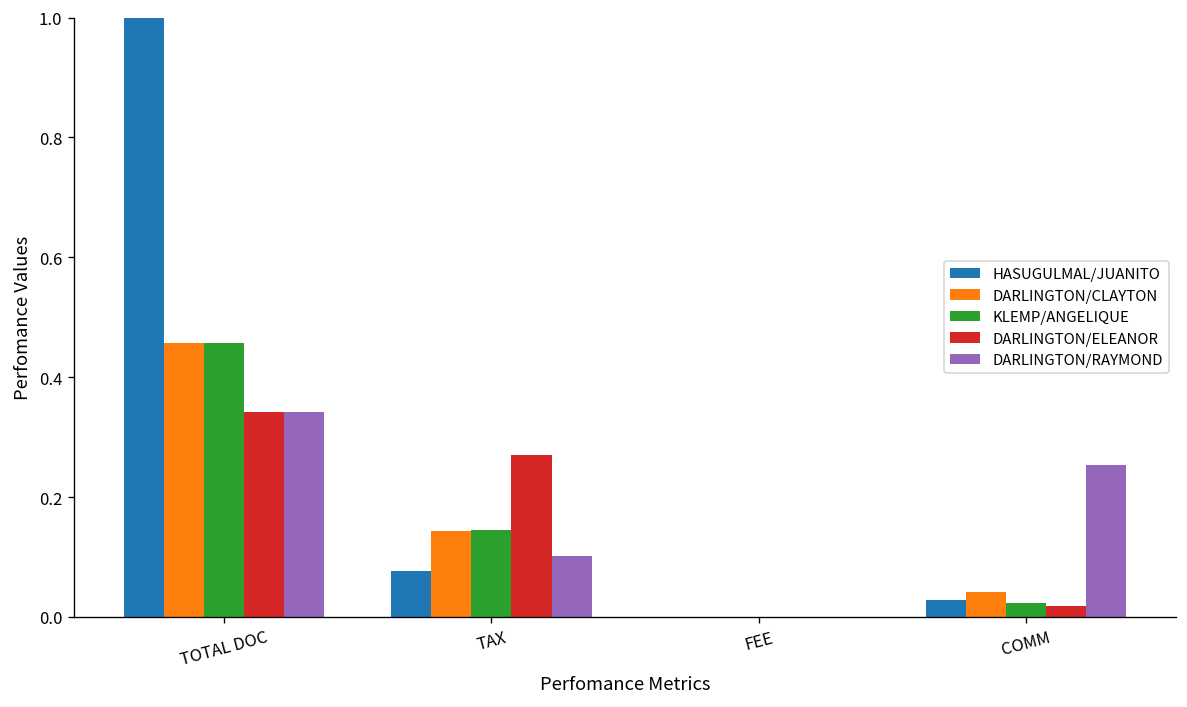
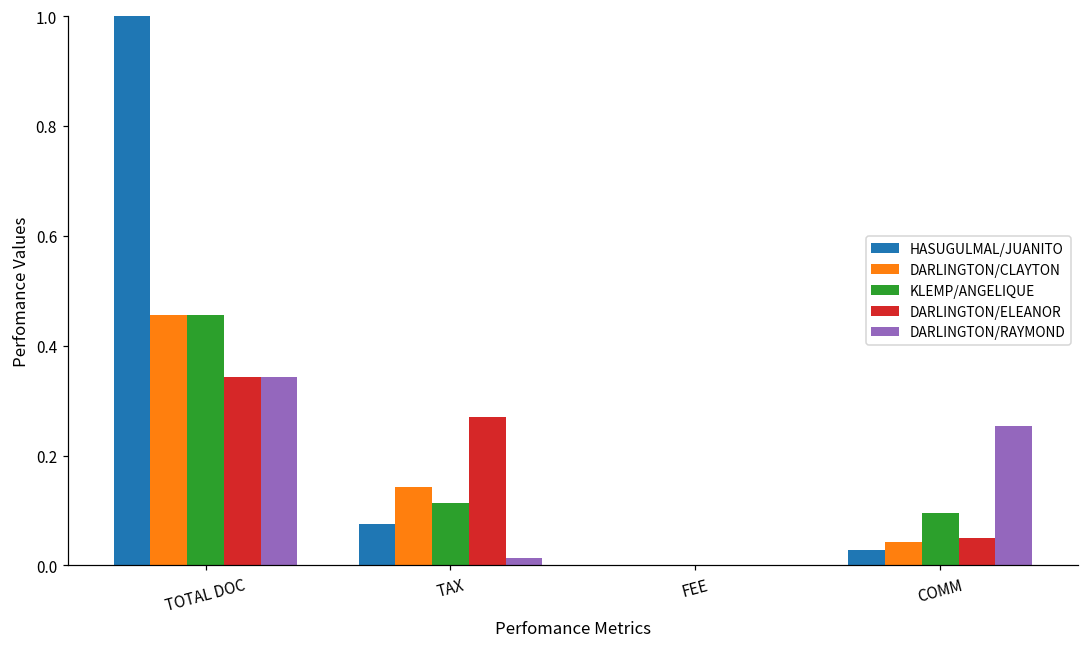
  {
    "HASUGULMAL/JUANITO": {
      "TOTAL DOC": 1.00,
      "TAX": 0.08,
      "FEE": 0.00,
      "COMM": 0.03
    },
    "DARLINGTON/CLAYTON": {
      "TOTAL DOC": 0.46,
      "TAX": 0.14,
      "FEE": 0.00,
      "COMM": 0.04
    },
    "KLEMP/ANGELIQUE": {
      "TOTAL DOC": 0.46,
-     "TAX": 0.14,
+     "TAX": 0.11,
      "FEE": 0.00,
-     "COMM": 0.02
+     "COMM": 0.09
    },
    "DARLINGTON/ELEANOR": {
      "TOTAL DOC": 0.34,
      "TAX": 0.27,
      "FEE": 0.00,
-     "COMM": 0.02
+     "COMM": 0.05
    },
    "DARLINGTON/RAYMOND": {
      "TOTAL DOC": 0.34,
-     "TAX": 0.10,
+     "TAX": 0.01,
      "FEE": 0.00,
      "COMM": 0.25
    }
  }
